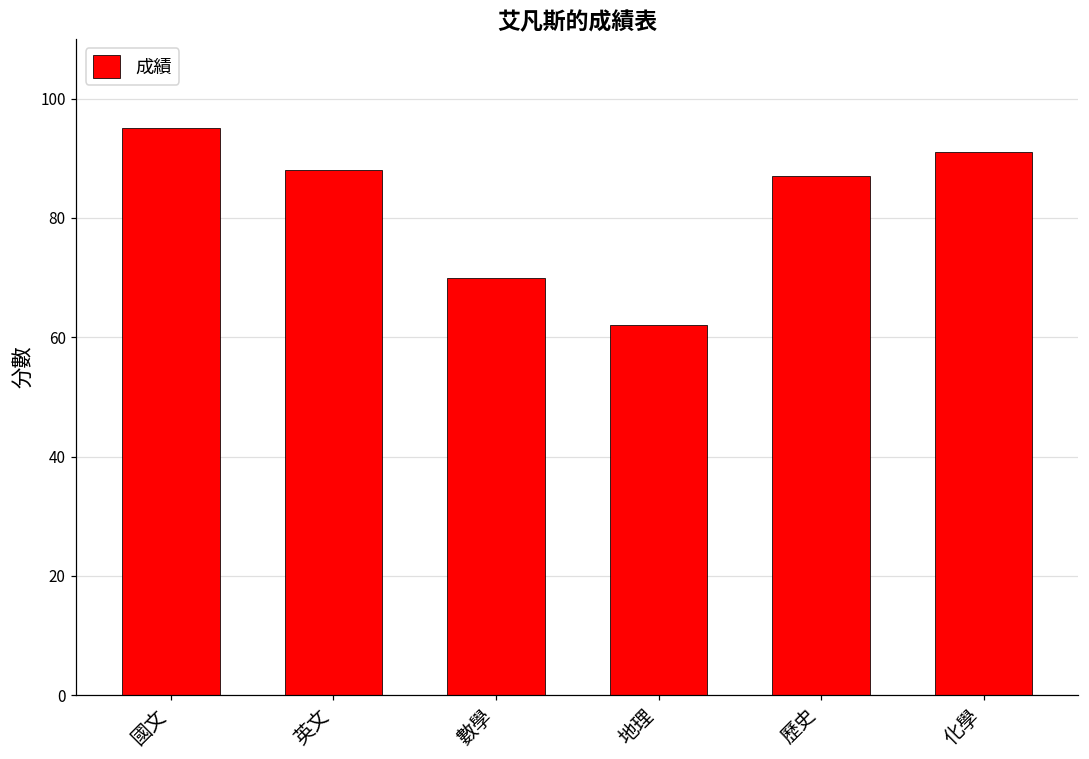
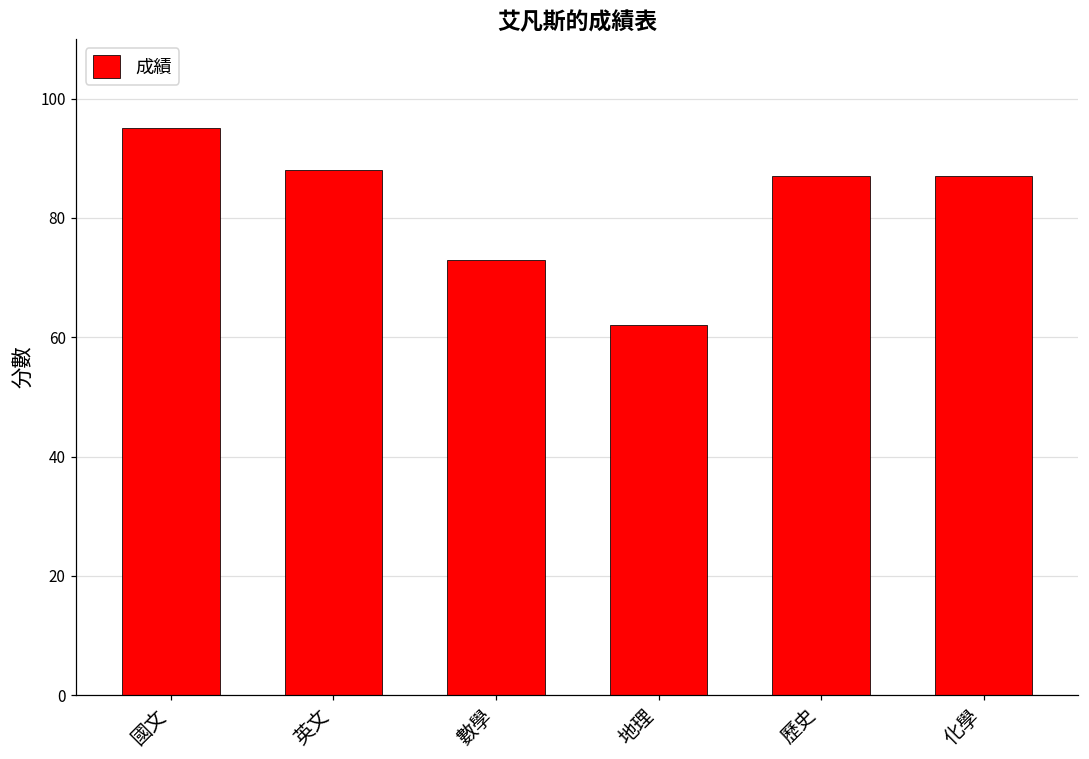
  {
    "國文": 95,
    "英文": 88,
-   "數學": 70,
+   "數學": 73,
    "地理": 62,
    "歷史": 87,
-   "化學": 91
+   "化學": 87
  }
